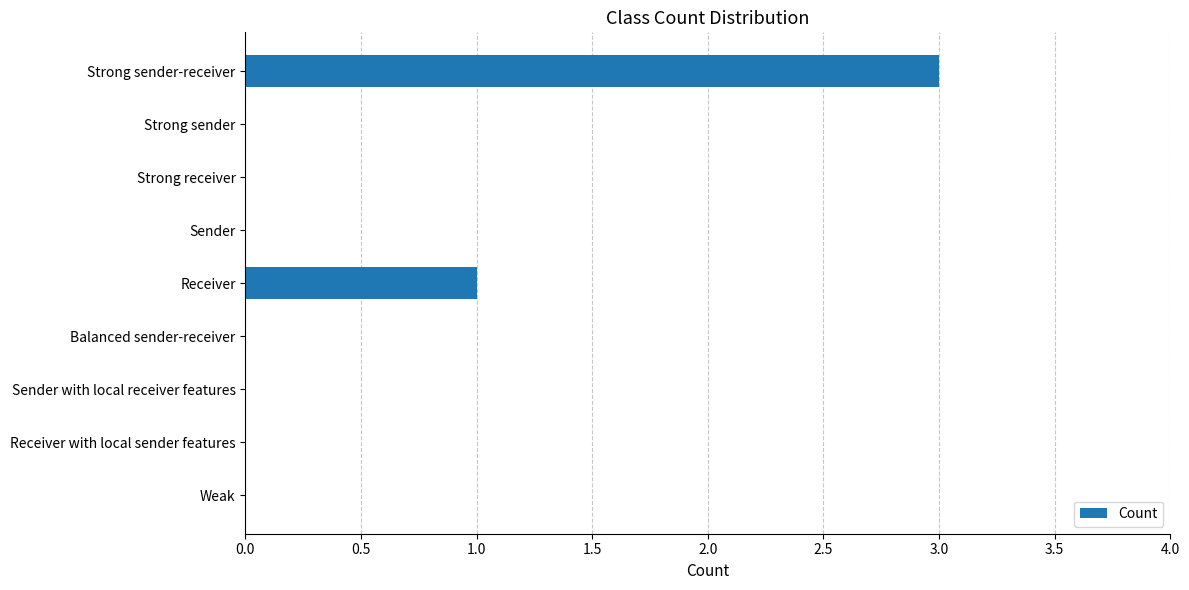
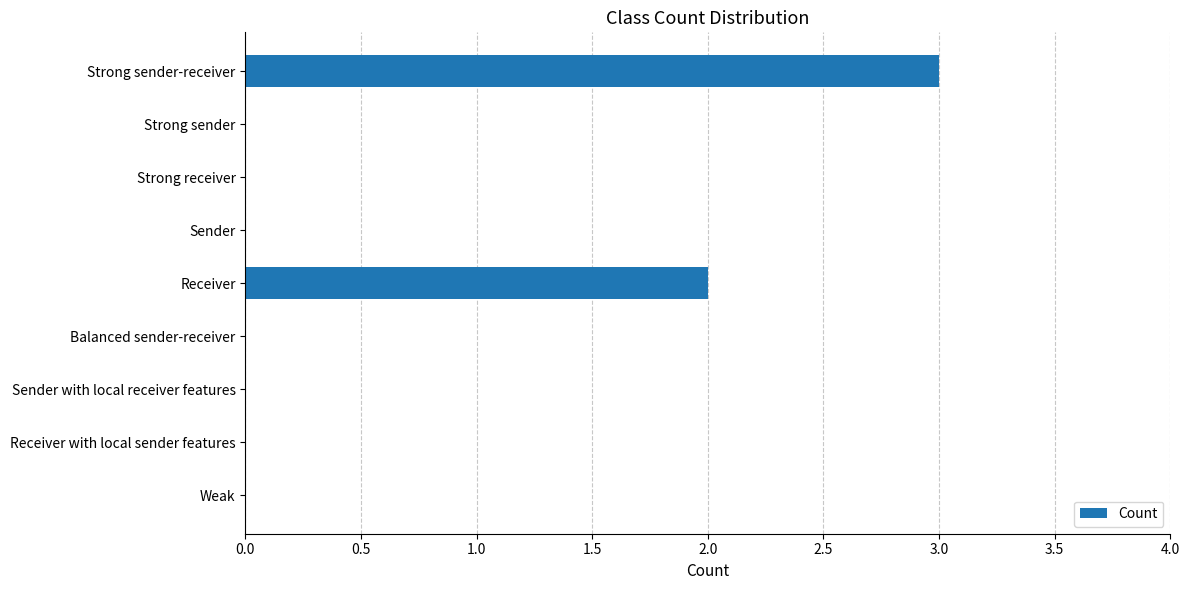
  {
    "Strong sender-receiver": 3,
    "Strong sender": 0,
    "Strong receiver": 0,
    "Sender": 0,
-   "Receiver": 1,
+   "Receiver": 2,
    "Balanced sender-receiver": 0,
    "Sender with local receiver features": 0,
    "Receiver with local sender features": 0,
    "Weak": 0
  }
